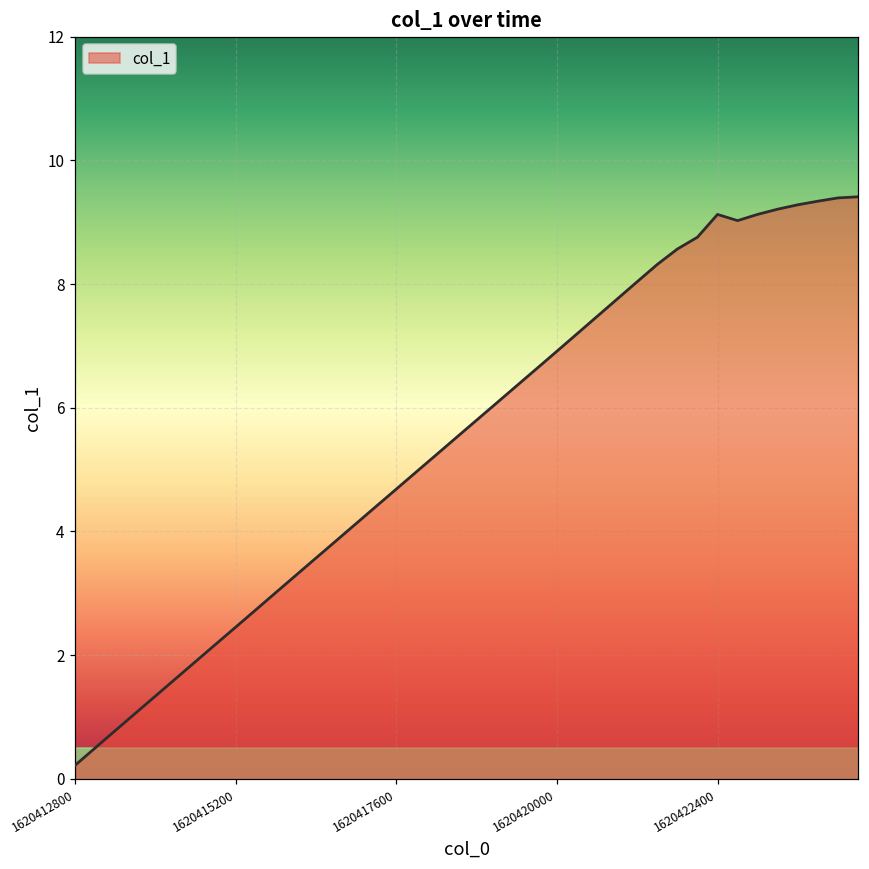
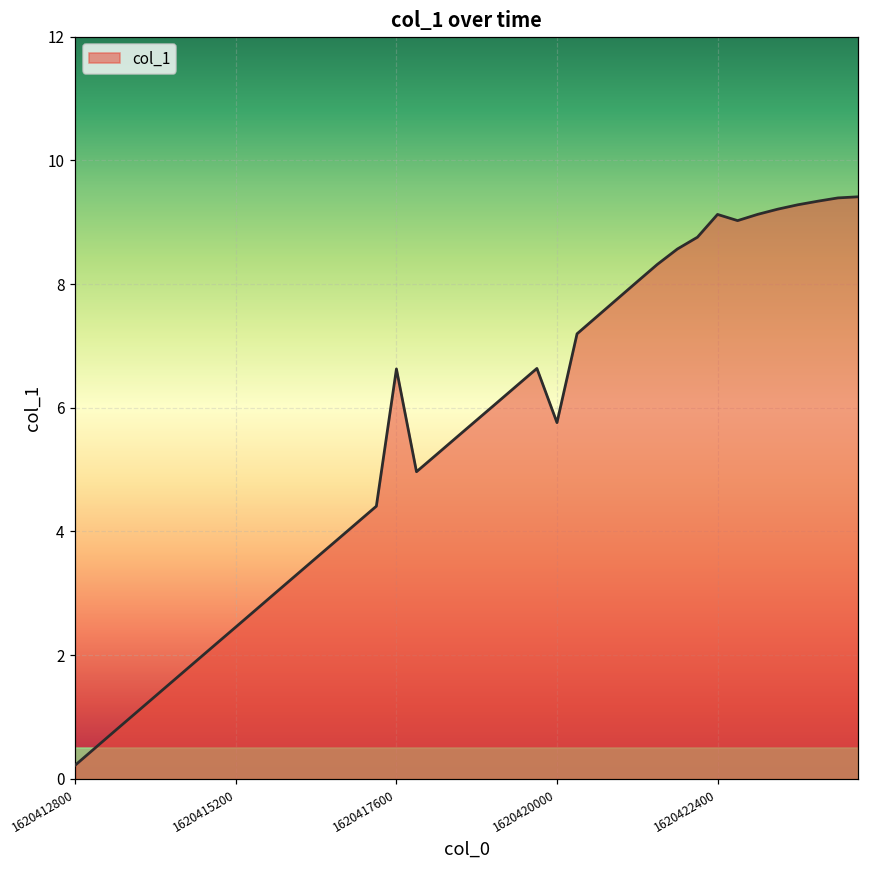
  {
    "1620415200": 2.5,
-   "1620417600": 4.7,
-   "1620420000": 6.9,
+   "1620417600": 6.6,
+   "1620420000": 5.8,
    "1620422400": 9.1
  }
